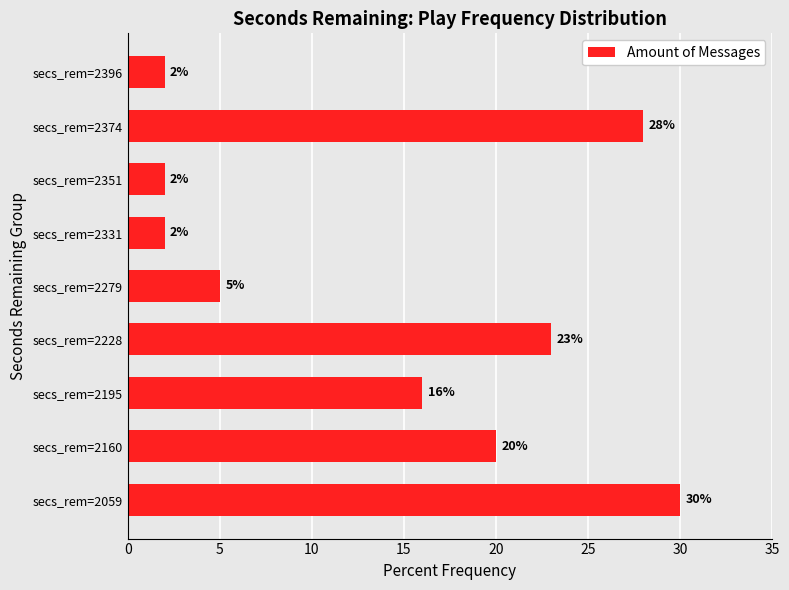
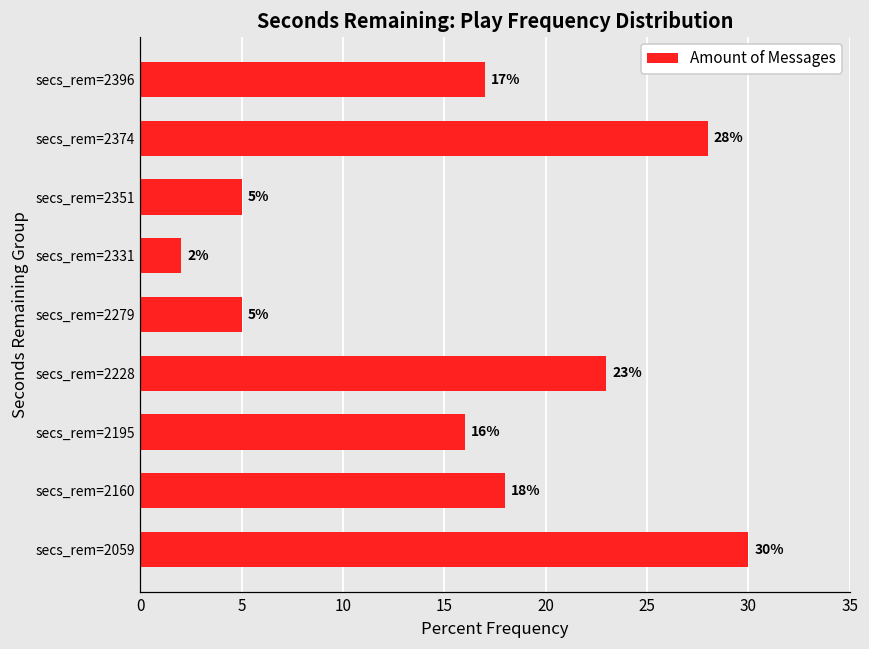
  {
-   "secs_rem=2396": "2%",
+   "secs_rem=2396": "17%",
    "secs_rem=2374": "28%",
-   "secs_rem=2351": "2%",
+   "secs_rem=2351": "5%",
    "secs_rem=2331": "2%",
    "secs_rem=2279": "5%",
    "secs_rem=2228": "23%",
    "secs_rem=2195": "16%",
-   "secs_rem=2160": "20%",
+   "secs_rem=2160": "18%",
    "secs_rem=2059": "30%"
  }
